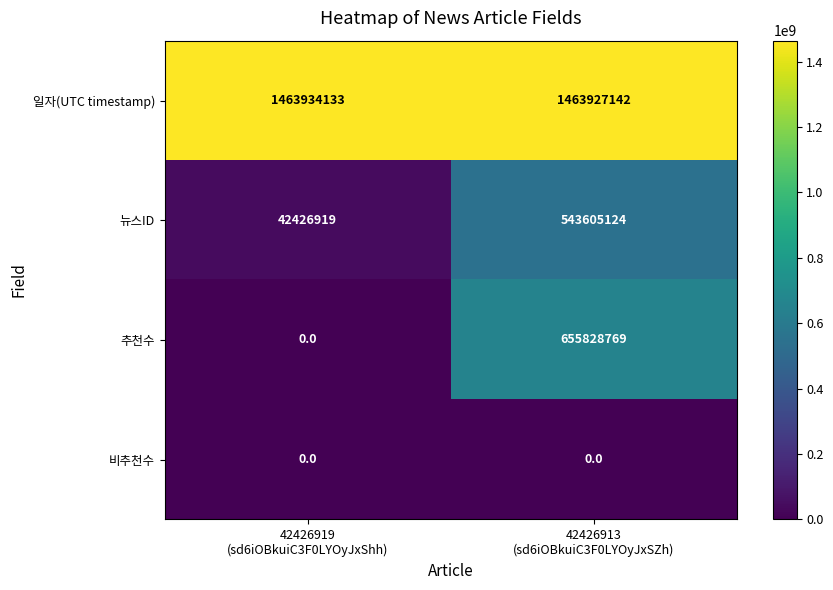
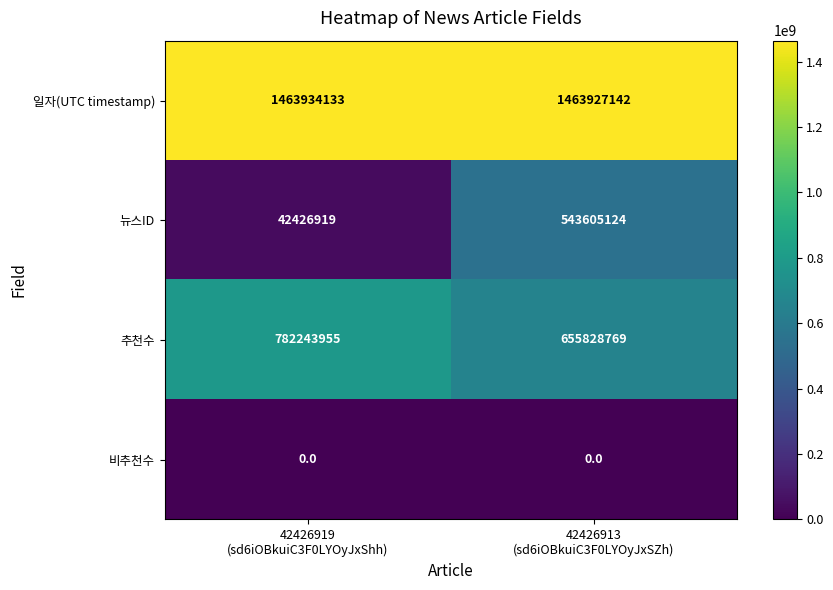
  {
    "일자(UTC timestamp)": {
      "42426919 (sd6iOBkuiC3F0LYOyJxShh)": 1463934133,
      "42426913 (sd6iOBkuiC3F0LYOyJxSZh)": 1463927142
    },
    "뉴스ID": {
      "42426919 (sd6iOBkuiC3F0LYOyJxShh)": 42426919,
      "42426913 (sd6iOBkuiC3F0LYOyJxSZh)": 543605124
    },
    "추천수": {
-     "42426919 (sd6iOBkuiC3F0LYOyJxShh)": 0.0,
+     "42426919 (sd6iOBkuiC3F0LYOyJxShh)": 782243955,
      "42426913 (sd6iOBkuiC3F0LYOyJxSZh)": 655828769
    },
    "비추천수": {
      "42426919 (sd6iOBkuiC3F0LYOyJxShh)": 0.0,
      "42426913 (sd6iOBkuiC3F0LYOyJxSZh)": 0.0
    }
  }
